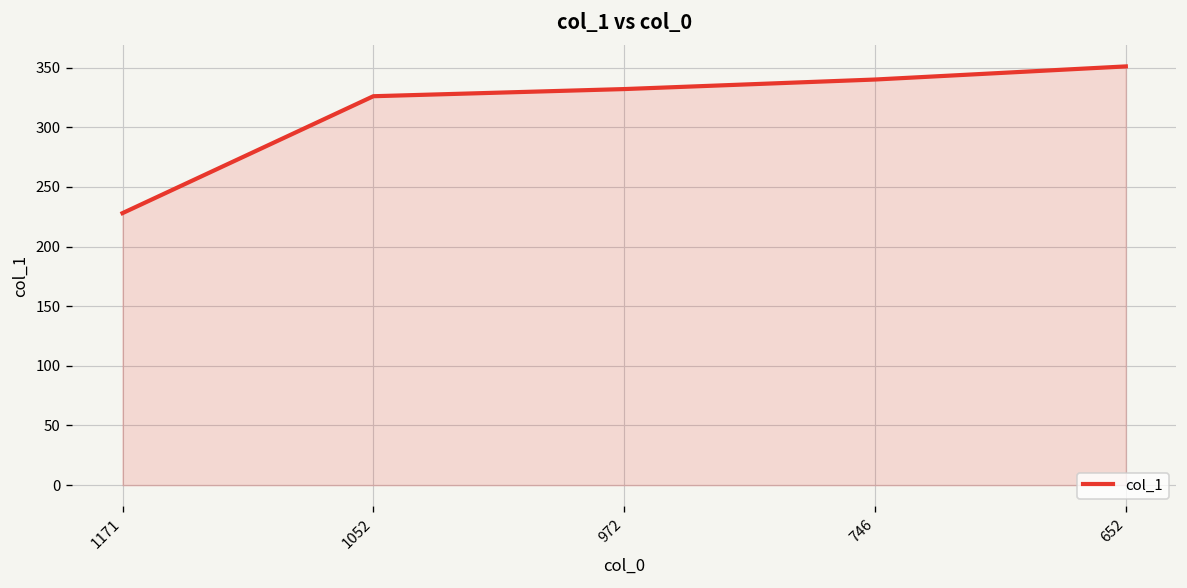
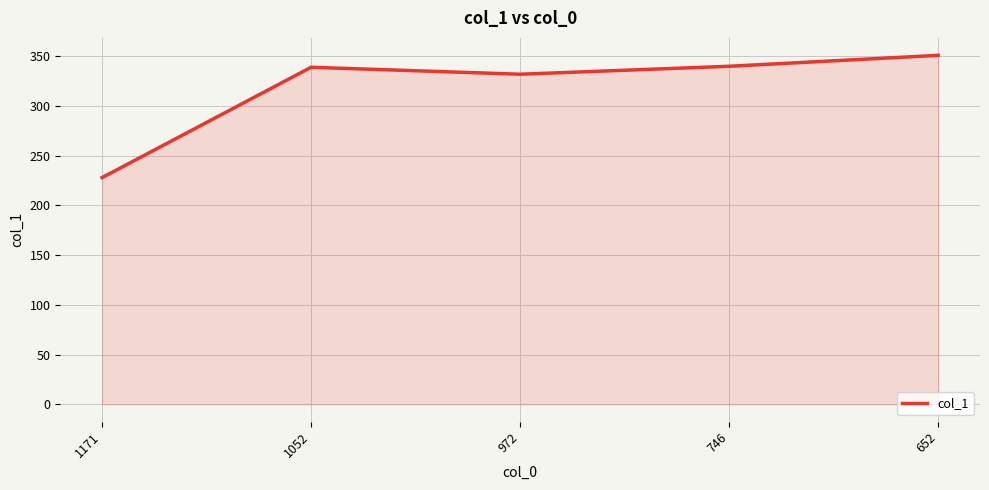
  {
    "1171": 230,
-   "1052": 330,
+   "1052": 340,
    "972": 330,
    "746": 340,
    "652": 350
  }
